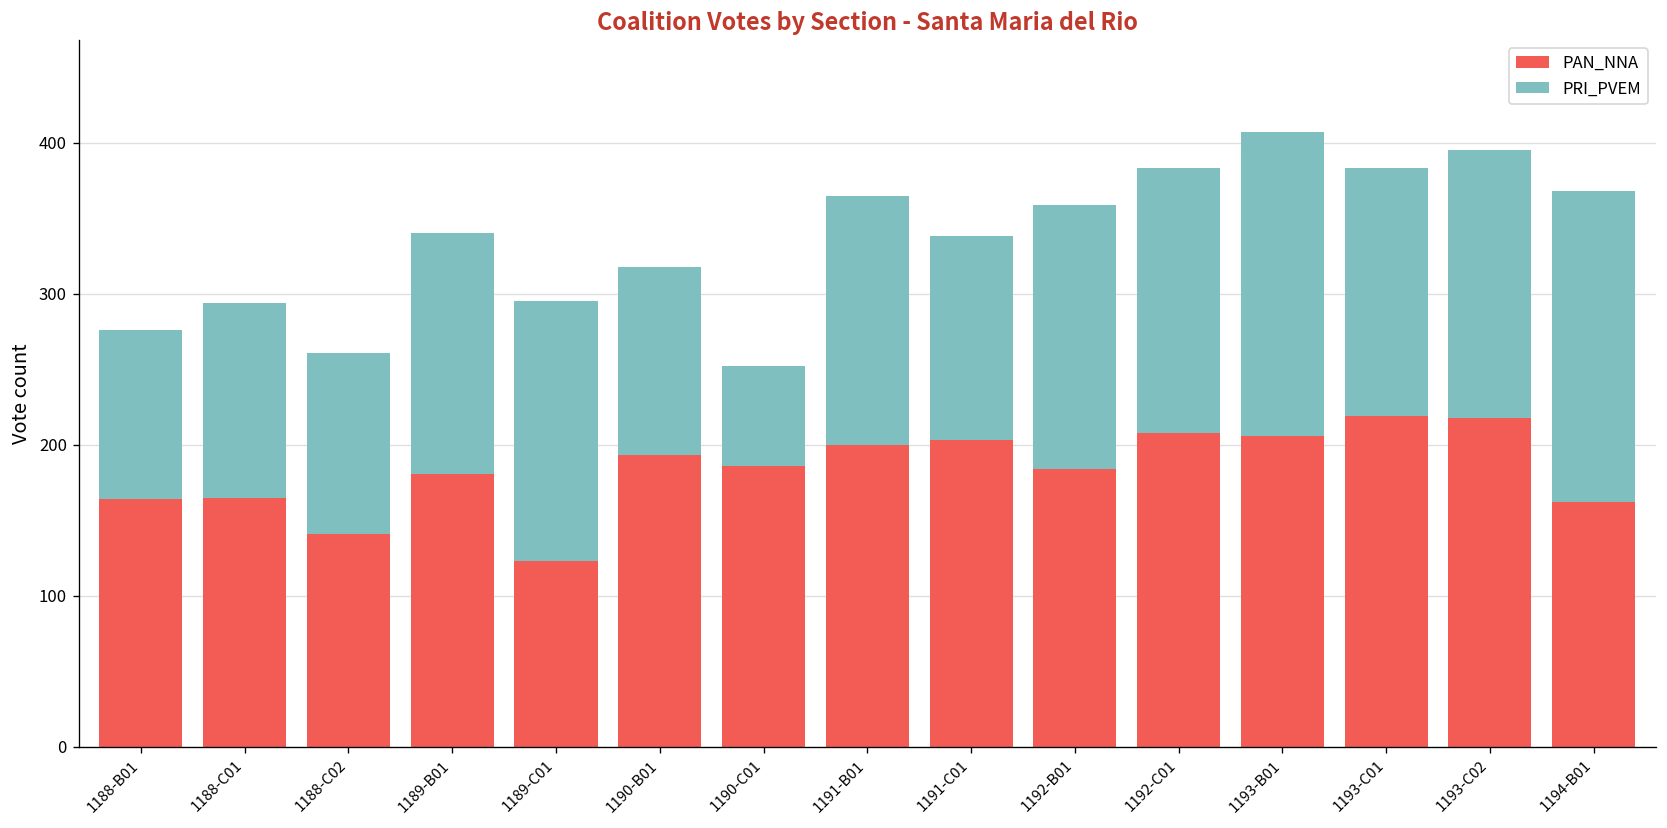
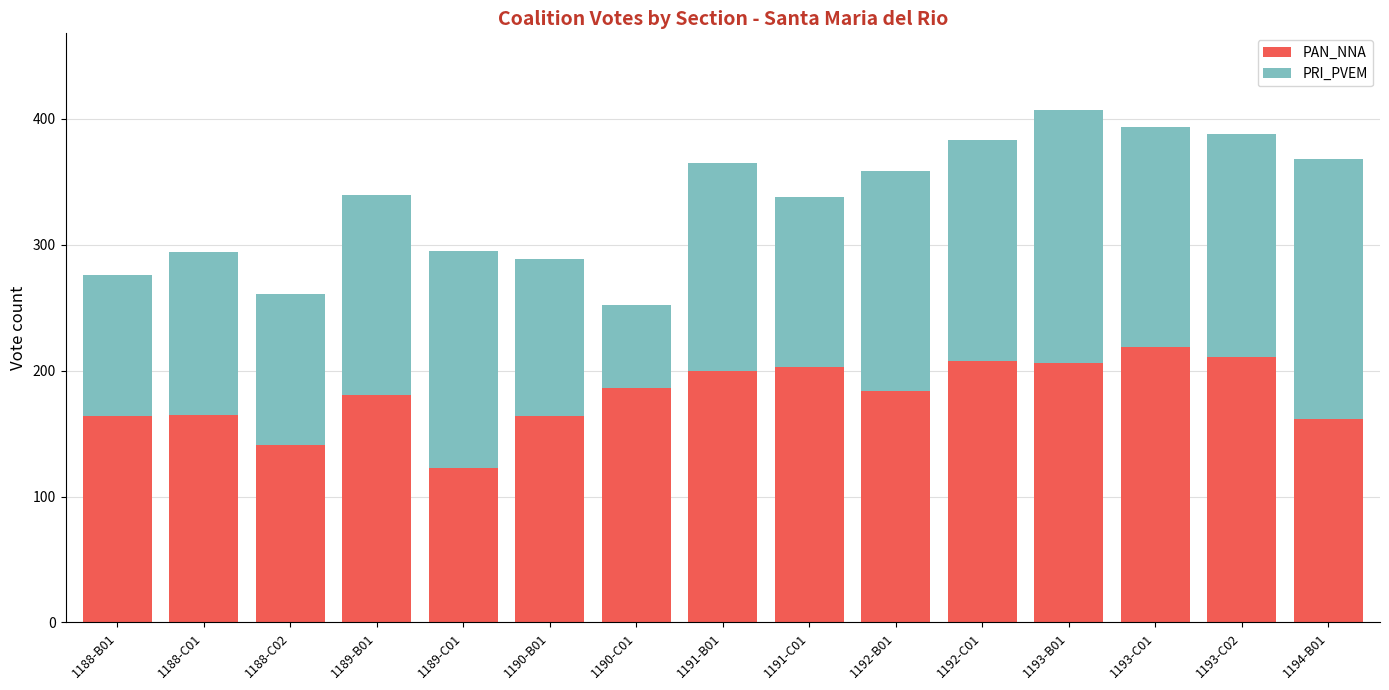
  {
    "PAN_NNA": {
      "1188-B01": 164,
      "1188-C01": 165,
      "1188-C02": 141,
      "1189-B01": 181,
      "1189-C01": 123,
-     "1190-B01": 193,
+     "1190-B01": 164,
      "1190-C01": 186,
      "1191-B01": 200,
      "1191-C01": 203,
      "1192-B01": 184,
      "1192-C01": 208,
      "1193-B01": 206,
      "1193-C01": 219,
-     "1193-C02": 218,
+     "1193-C02": 211,
      "1194-B01": 162
    },
    "PRI_PVEM": {
      "1188-B01": 112,
      "1188-C01": 129,
      "1188-C02": 120,
      "1189-B01": 159,
      "1189-C01": 172,
      "1190-B01": 125,
      "1190-C01": 66,
      "1191-B01": 165,
      "1191-C01": 135,
      "1192-B01": 175,
      "1192-C01": 175,
      "1193-B01": 201,
-     "1193-C01": 164,
+     "1193-C01": 175,
      "1193-C02": 177,
      "1194-B01": 206
    }
  }
